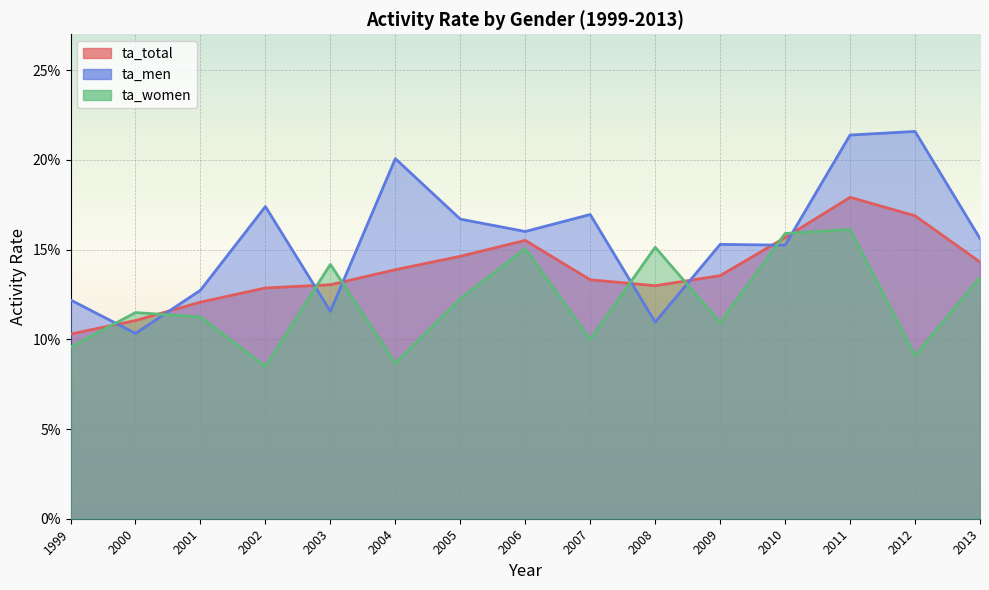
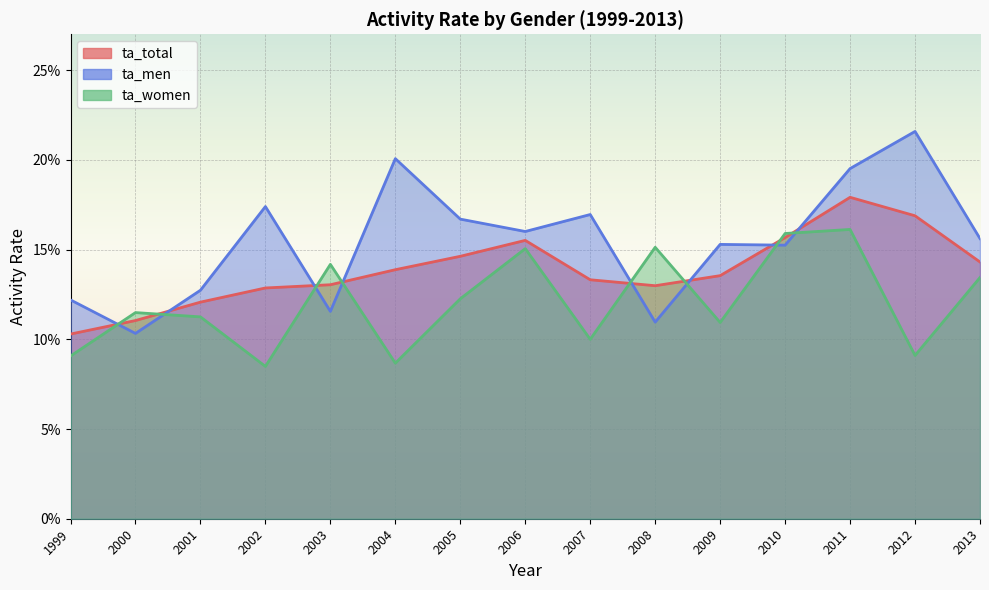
  {
    "ta_total": {
      "1999": "10.3%",
      "2000": "11.0%",
      "2001": "12.1%",
      "2002": "12.9%",
      "2003": "13.0%",
      "2004": "13.9%",
      "2005": "14.6%",
      "2006": "15.5%",
      "2007": "13.3%",
      "2008": "13.0%",
      "2009": "13.5%",
      "2010": "15.7%",
      "2011": "17.9%",
      "2012": "16.9%",
      "2013": "14.3%"
    },
    "ta_men": {
      "1999": "12.2%",
      "2000": "10.3%",
      "2001": "12.7%",
      "2002": "17.4%",
      "2003": "11.6%",
      "2004": "20.1%",
      "2005": "16.7%",
      "2006": "16.0%",
      "2007": "17.0%",
      "2008": "11.0%",
      "2009": "15.3%",
      "2010": "15.2%",
-     "2011": "21.4%",
+     "2011": "19.5%",
      "2012": "21.6%",
      "2013": "15.6%"
    },
    "ta_women": {
-     "1999": "9.6%",
+     "1999": "9.1%",
      "2000": "11.5%",
      "2001": "11.2%",
      "2002": "8.5%",
      "2003": "14.2%",
      "2004": "8.7%",
      "2005": "12.3%",
      "2006": "15.1%",
      "2007": "10.0%",
      "2008": "15.1%",
      "2009": "10.9%",
      "2010": "15.9%",
      "2011": "16.1%",
      "2012": "9.1%",
      "2013": "13.4%"
    }
  }
